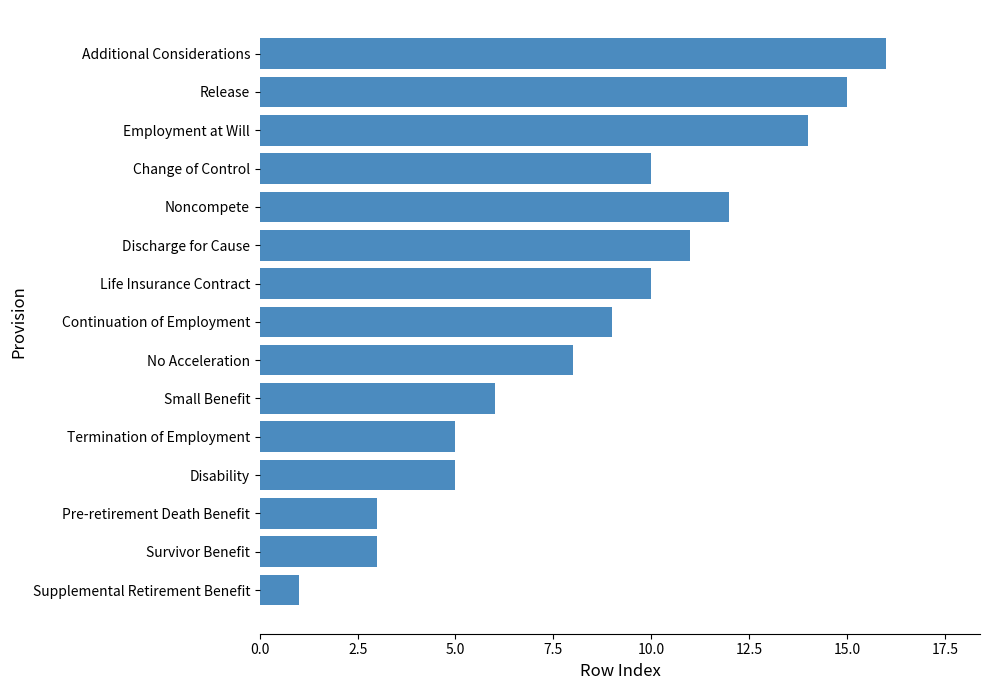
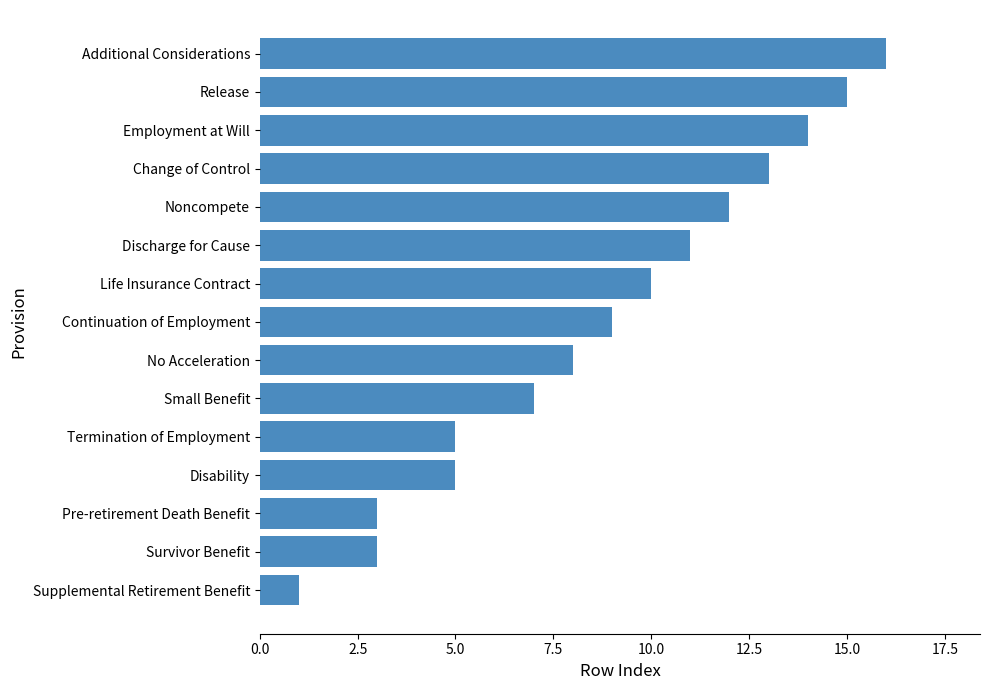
  {
    "Additional Considerations": 16,
    "Release": 15,
    "Employment at Will": 14,
-   "Change of Control": 10,
+   "Change of Control": 13,
    "Noncompete": 12,
    "Discharge for Cause": 11,
    "Life Insurance Contract": 10,
    "Continuation of Employment": 9,
    "No Acceleration": 8,
-   "Small Benefit": 6,
+   "Small Benefit": 7,
    "Termination of Employment": 5,
    "Disability": 5,
    "Pre-retirement Death Benefit": 3,
    "Survivor Benefit": 3,
    "Supplemental Retirement Benefit": 1
  }
